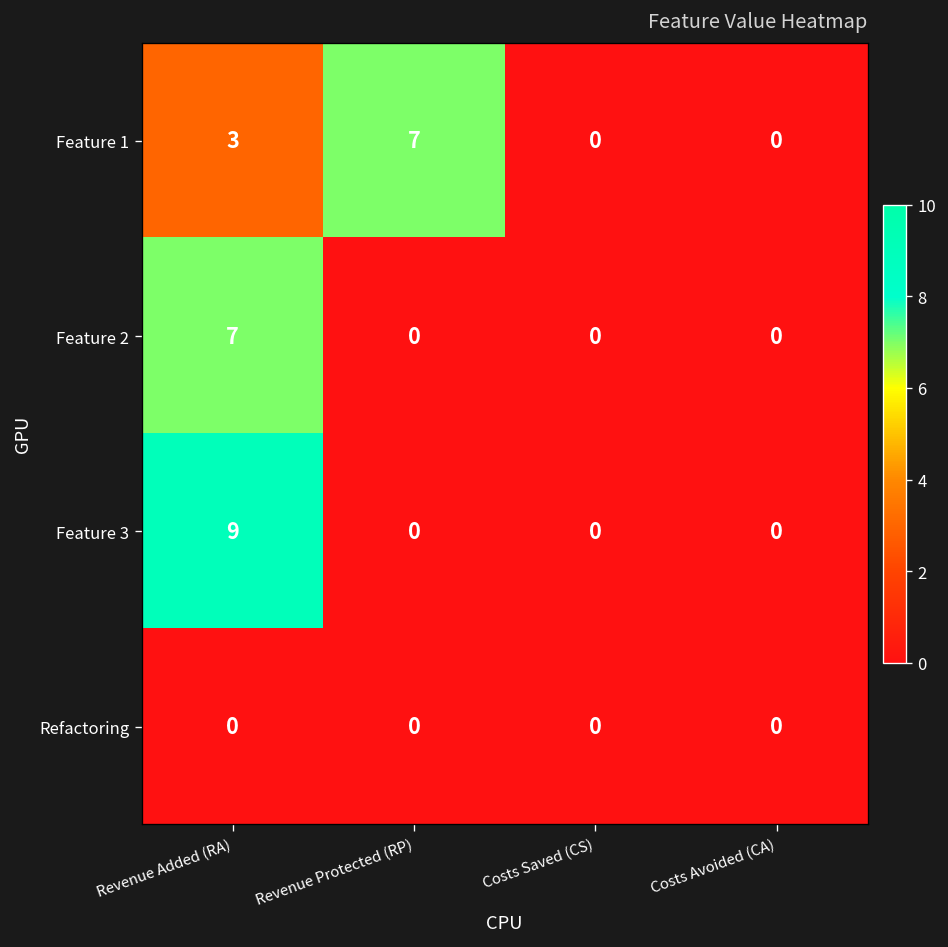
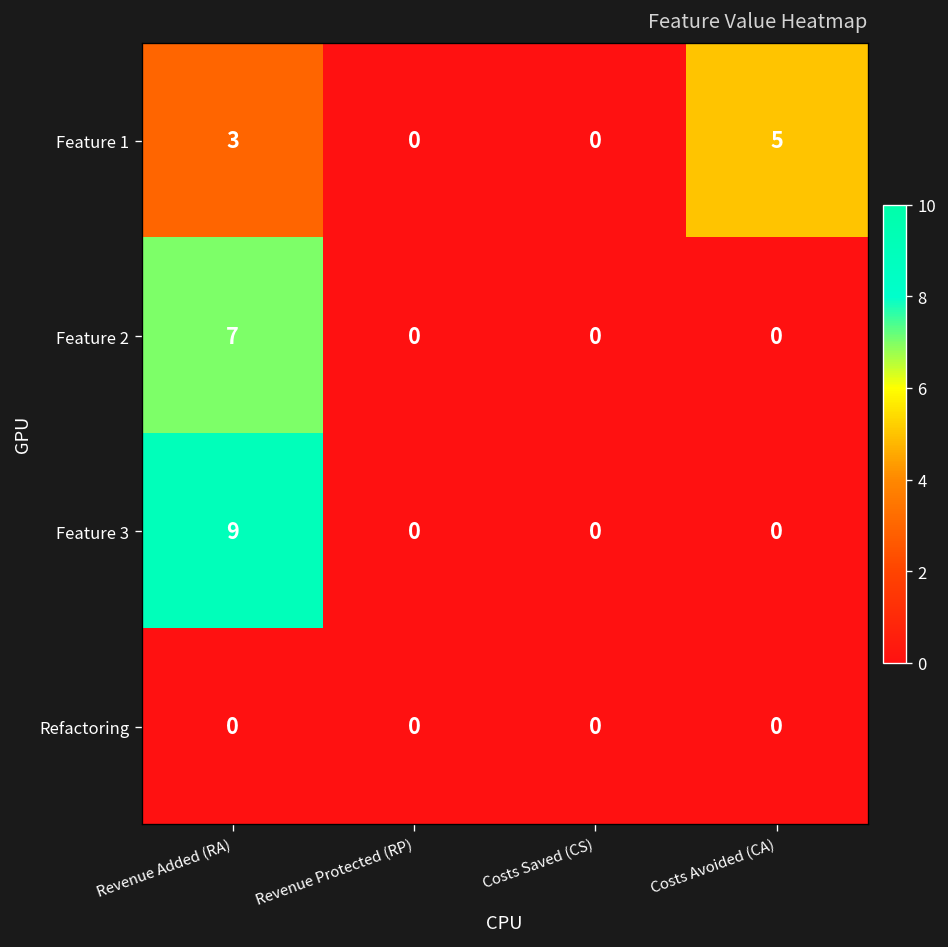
  {
    "Feature 1": {
      "Revenue Added (RA)": 3,
-     "Revenue Protected (RP)": 7,
+     "Revenue Protected (RP)": 0,
      "Costs Saved (CS)": 0,
-     "Costs Avoided (CA)": 0
+     "Costs Avoided (CA)": 5
    },
    "Feature 2": {
      "Revenue Added (RA)": 7,
      "Revenue Protected (RP)": 0,
      "Costs Saved (CS)": 0,
      "Costs Avoided (CA)": 0
    },
    "Feature 3": {
      "Revenue Added (RA)": 9,
      "Revenue Protected (RP)": 0,
      "Costs Saved (CS)": 0,
      "Costs Avoided (CA)": 0
    },
    "Refactoring": {
      "Revenue Added (RA)": 0,
      "Revenue Protected (RP)": 0,
      "Costs Saved (CS)": 0,
      "Costs Avoided (CA)": 0
    }
  }
